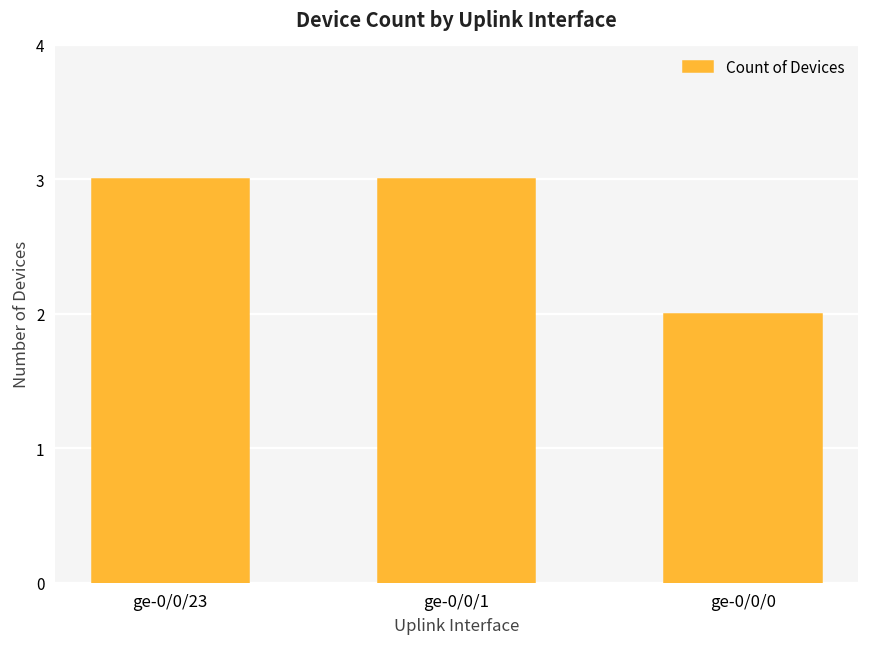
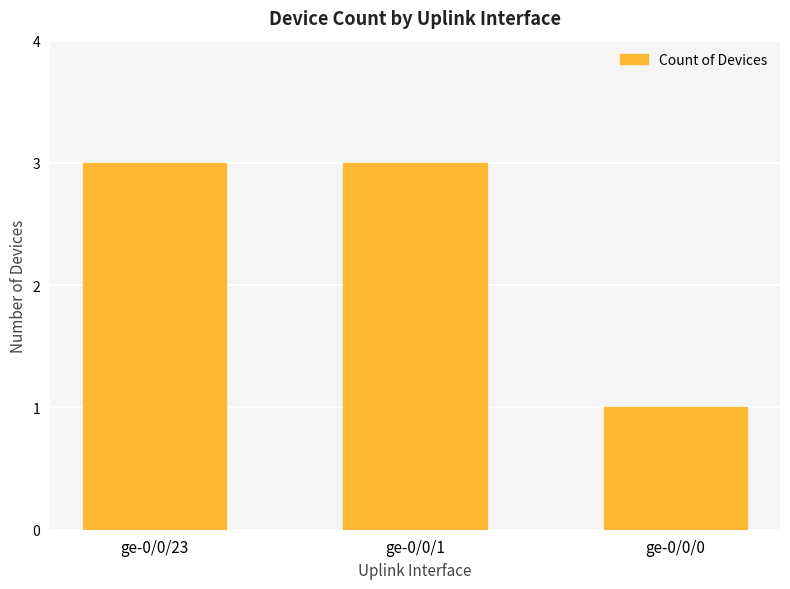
  {
    "ge-0/0/23": 3,
    "ge-0/0/1": 3,
-   "ge-0/0/0": 2
+   "ge-0/0/0": 1
  }
